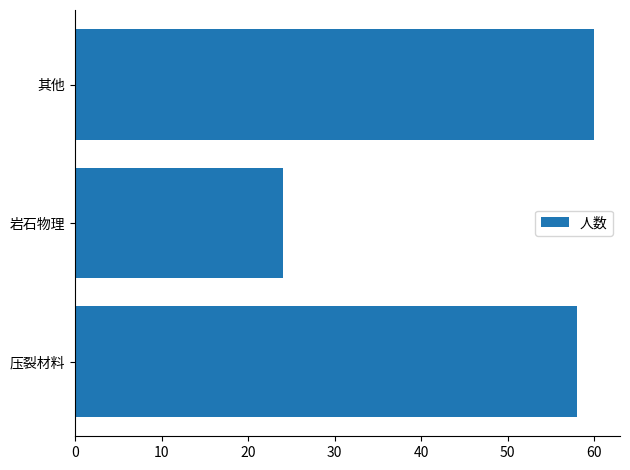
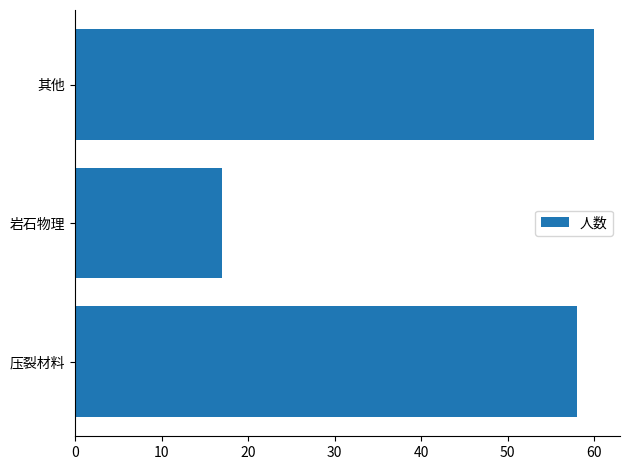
  {
    "其他": 60,
-   "岩石物理": 24,
+   "岩石物理": 17,
    "压裂材料": 58
  }
